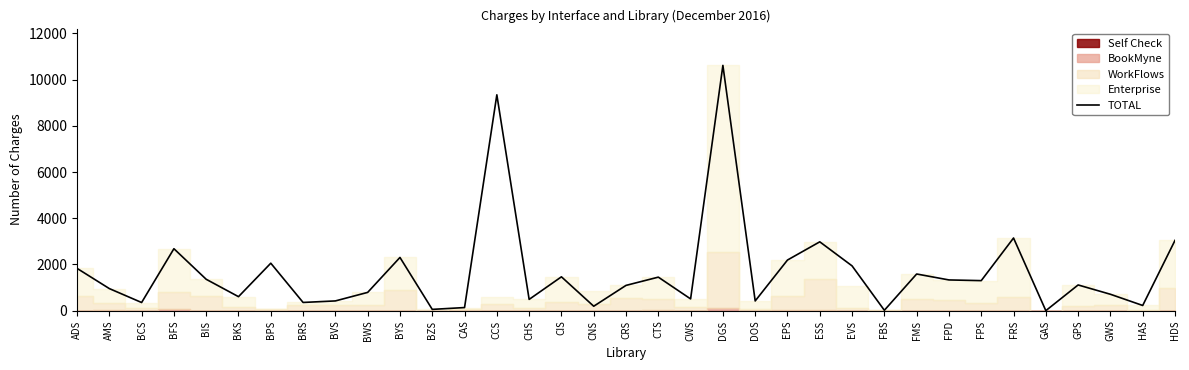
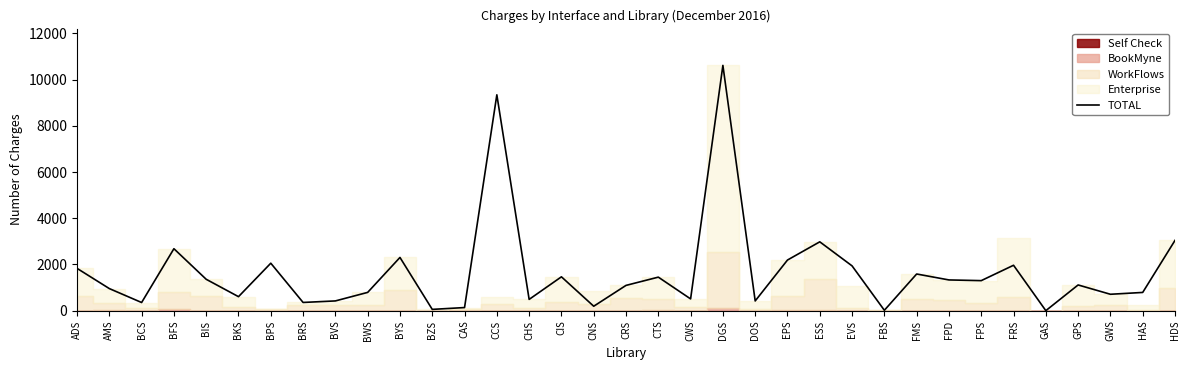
  {
    "TOTAL": {
      "AMS": 1000,
      "BCS": 400,
      "BFS": 2700,
      "BIS": 1400,
      "BKS": 600,
      "BPS": 2100,
      "BRS": 400,
      "BVS": 400,
      "BWS": 800,
      "BYS": 2300,
      "BZS": 100,
      "CAS": 100,
      "CCS": 9300,
      "CHS": 500,
      "CIS": 1500,
      "CNS": 200,
      "CRS": 1100,
      "CTS": 1500,
      "CWS": 500,
      "DGS": 10600,
      "DOS": 400,
      "EPS": 2200,
      "ESS": 3000,
      "EVS": 1900,
      "FBS": 0,
      "FMS": 1600,
      "FPD": 1300,
      "FPS": 1300,
-     "FRS": 3100,
+     "FRS": 2000,
      "GAS": 0,
      "GPS": 1100,
      "GWS": 700,
-     "HAS": 200
+     "HAS": 800
    }
  }
